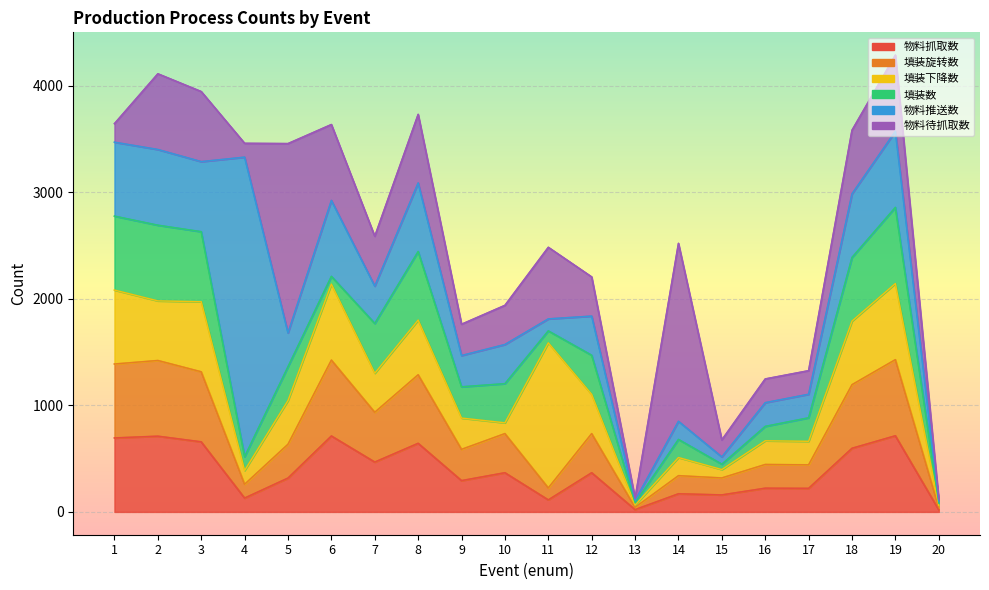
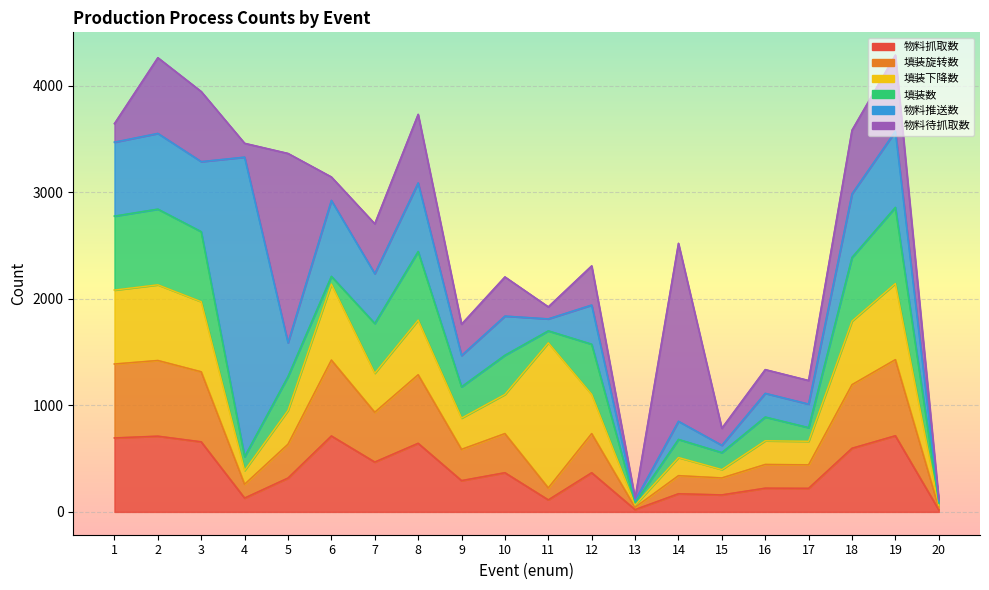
  {
    "填装下降数": {
      "1": 690,
-     "2": 560,
+     "2": 710,
      "3": 660,
      "4": 130,
-     "5": 410,
+     "5": 320,
      "6": 710,
      "7": 370,
      "8": 510,
      "9": 290,
-     "10": 100,
+     "10": 370,
      "11": 1360,
      "12": 370,
      "14": 170,
      "15": 80,
      "16": 220,
      "17": 220,
      "18": 600,
      "19": 710
    },
    "填装数": {
      "1": 690,
      "2": 710,
      "3": 660,
      "4": 130,
      "5": 320,
      "6": 70,
      "7": 470,
      "8": 640,
      "9": 290,
      "10": 370,
      "11": 110,
-     "12": 370,
+     "12": 470,
      "14": 170,
-     "15": 50,
-     "16": 140,
-     "17": 220,
+     "15": 160,
+     "16": 220,
+     "17": 130,
      "18": 600,
      "19": 710
    },
    "物料推送数": {
      "1": 690,
      "2": 710,
      "3": 660,
      "4": 2810,
      "5": 320,
      "6": 710,
-     "7": 350,
+     "7": 470,
      "8": 640,
      "9": 290,
      "10": 370,
      "11": 110,
      "12": 370,
      "14": 170,
      "15": 70,
      "16": 220,
      "17": 220,
      "18": 600
    },
    "物料待抓取数": {
      "1": 170,
      "2": 710,
      "3": 660,
      "4": 130,
      "5": 1780,
-     "6": 710,
+     "6": 220,
      "7": 470,
      "8": 640,
      "9": 290,
      "10": 370,
-     "11": 670,
+     "11": 110,
      "12": 370,
      "14": 1670,
      "15": 160,
      "16": 220,
      "17": 220,
      "18": 600
    }
  }
